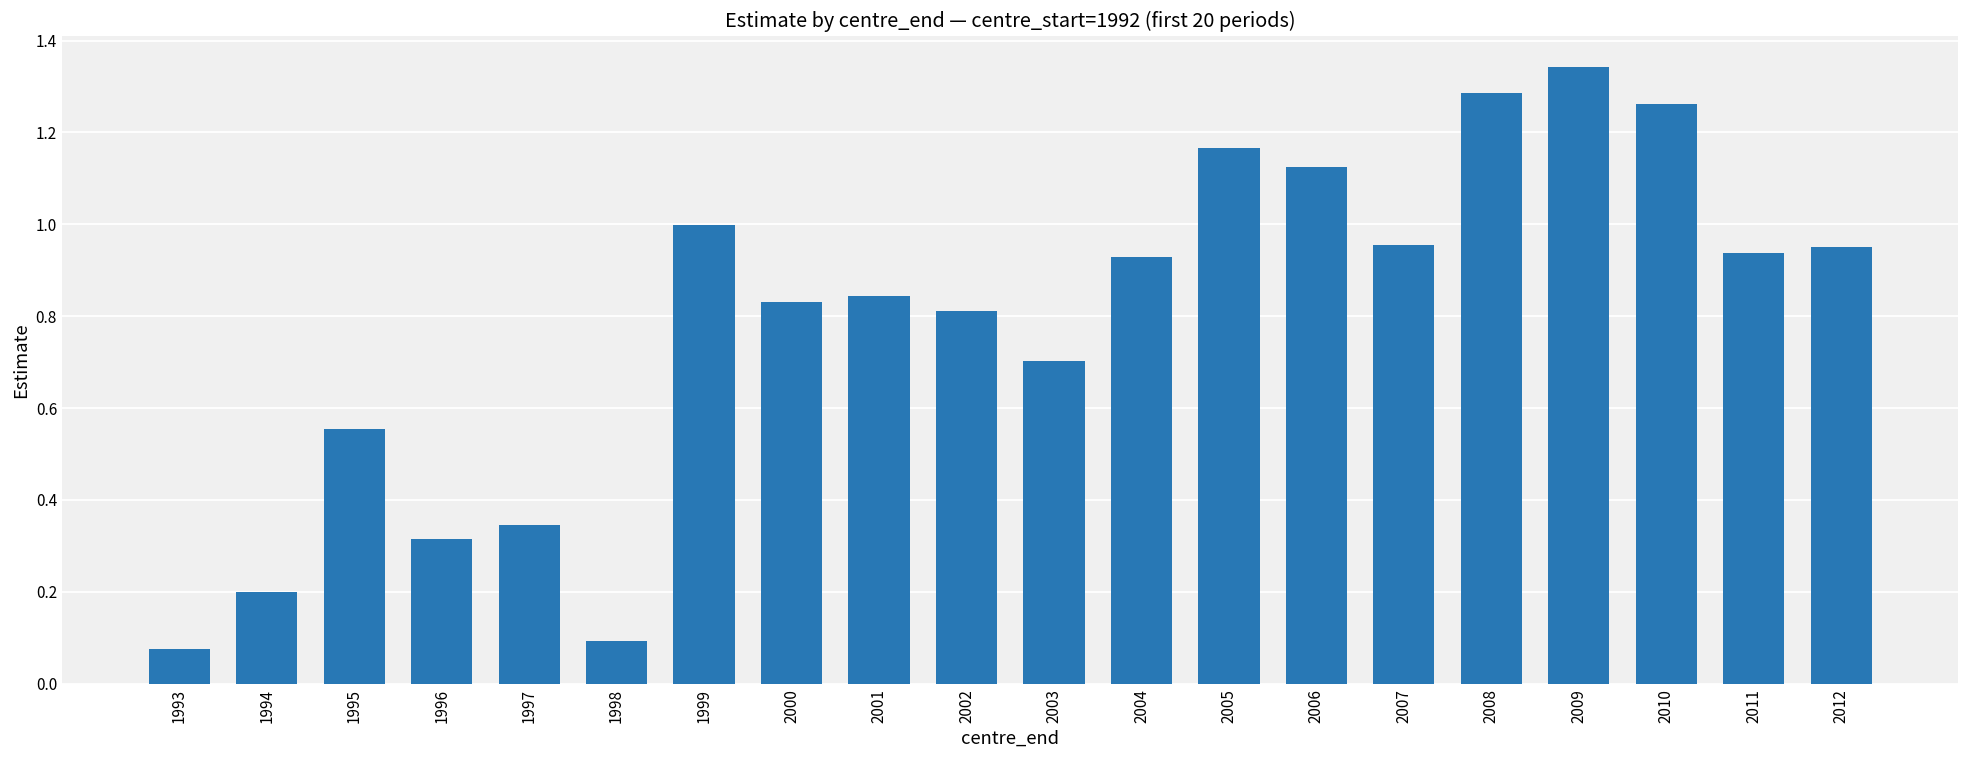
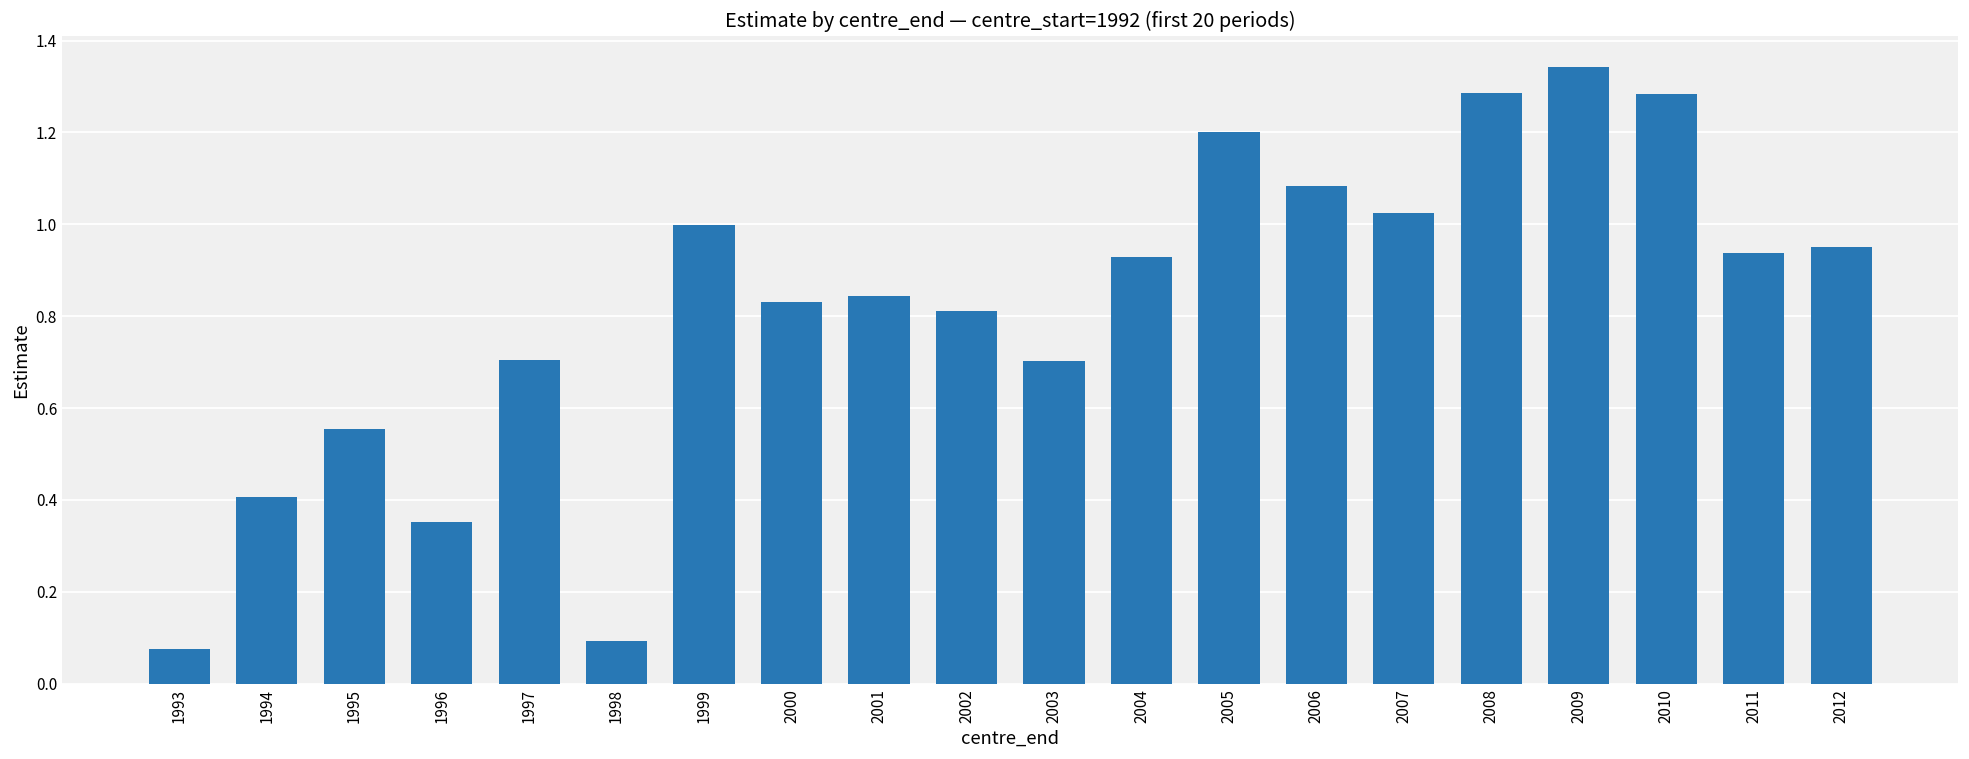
  {
    "1993": 0.08,
-   "1994": 0.20,
+   "1994": 0.41,
    "1995": 0.55,
-   "1996": 0.32,
-   "1997": 0.35,
+   "1996": 0.35,
+   "1997": 0.70,
    "1998": 0.09,
    "1999": 1.00,
    "2000": 0.83,
    "2001": 0.84,
    "2002": 0.81,
    "2003": 0.70,
    "2004": 0.93,
-   "2005": 1.17,
-   "2006": 1.13,
-   "2007": 0.96,
+   "2005": 1.20,
+   "2006": 1.08,
+   "2007": 1.03,
    "2008": 1.29,
    "2009": 1.34,
-   "2010": 1.26,
+   "2010": 1.28,
    "2011": 0.94,
    "2012": 0.95
  }
